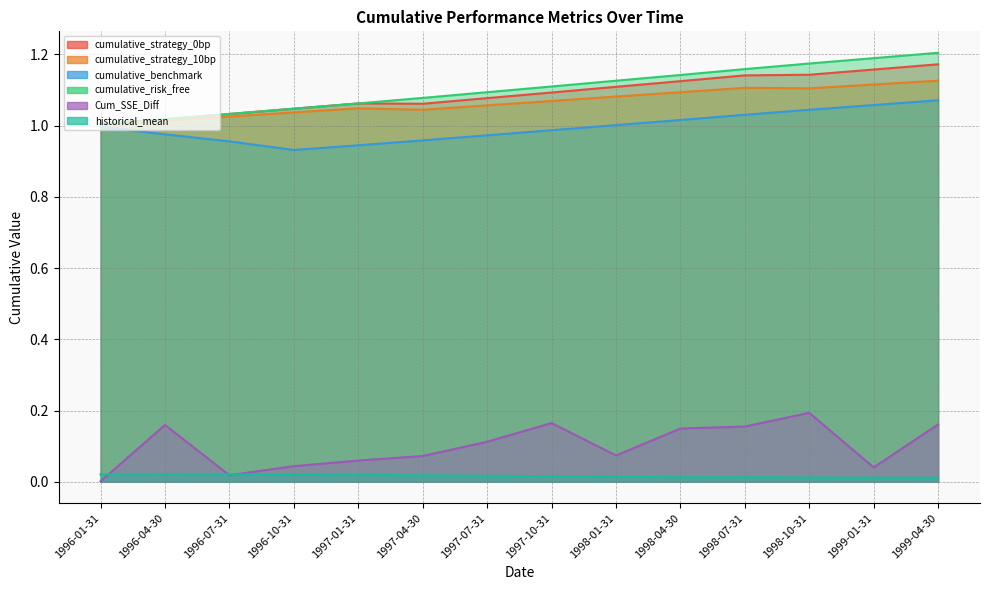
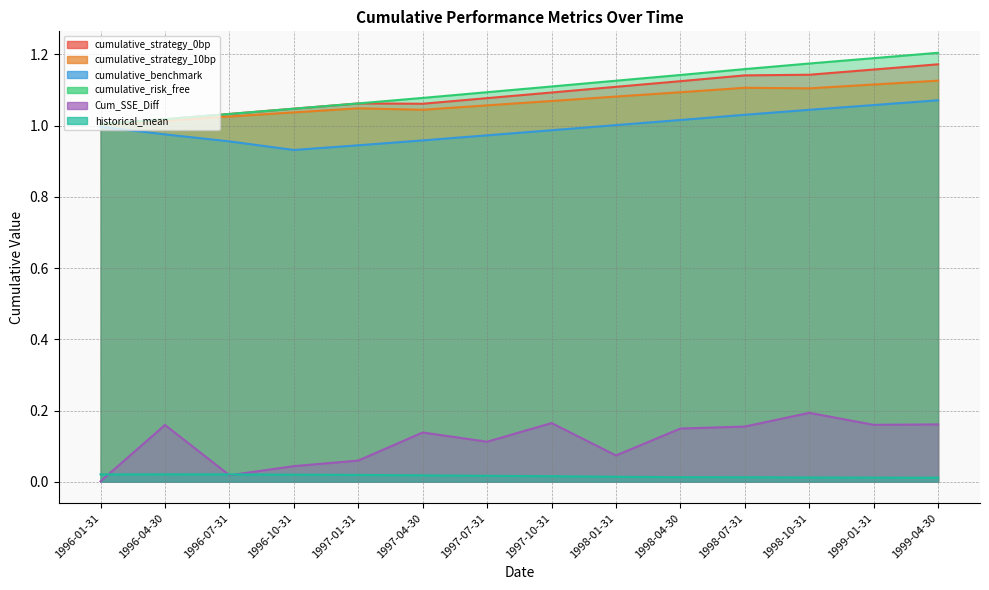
  {
    "Cum_SSE_Diff": {
      "1996-01-31": 0.00,
      "1996-04-30": 0.16,
      "1996-10-31": 0.04,
      "1997-01-31": 0.06,
-     "1997-04-30": 0.07,
+     "1997-04-30": 0.14,
      "1997-07-31": 0.11,
      "1997-10-31": 0.16,
      "1998-01-31": 0.07,
      "1998-04-30": 0.15,
      "1998-07-31": 0.15,
      "1998-10-31": 0.19,
-     "1999-01-31": 0.04,
+     "1999-01-31": 0.16,
      "1999-04-30": 0.16
    }
  }
